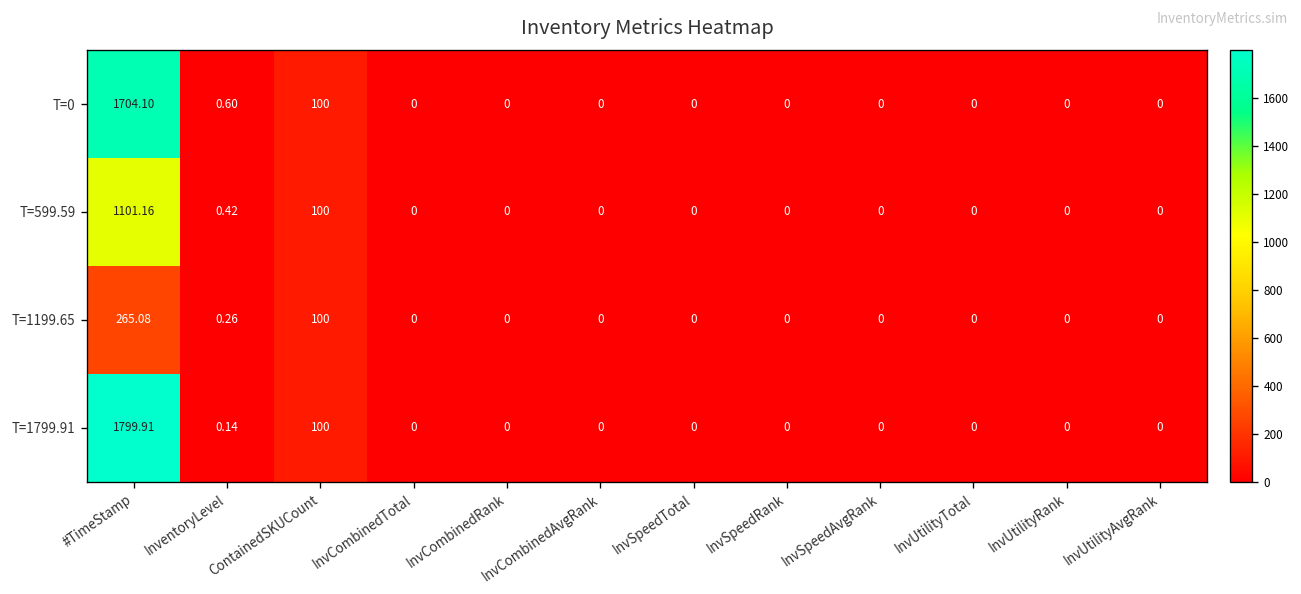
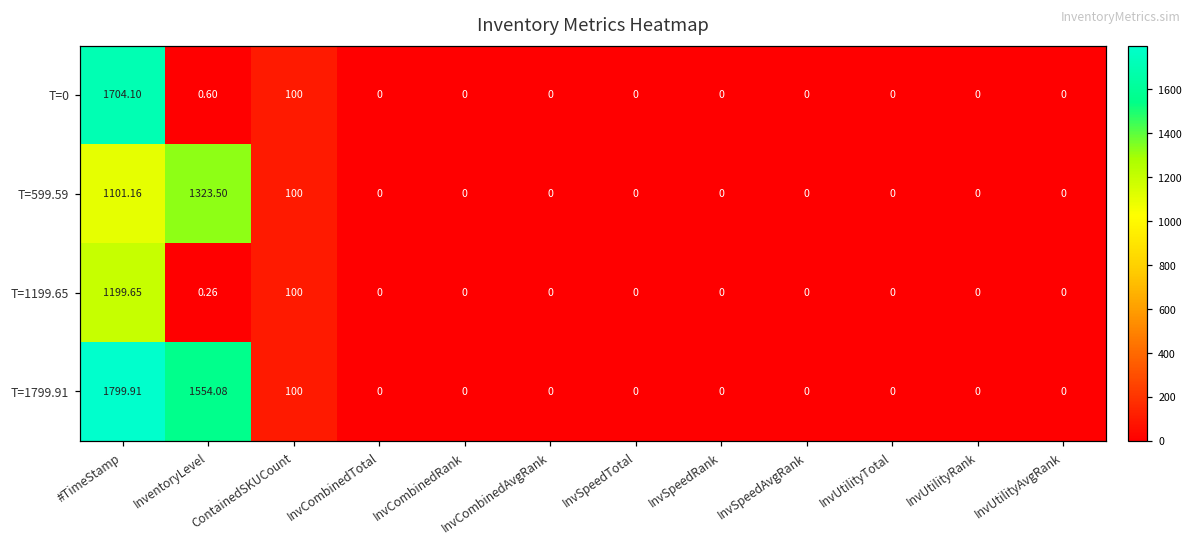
  {
    "T=0": {
      "#TimeStamp": 1704.10,
      "InventoryLevel": 0.60,
      "ContainedSKUCount": 100,
      "InvCombinedTotal": 0,
      "InvCombinedRank": 0,
      "InvCombinedAvgRank": 0,
      "InvSpeedTotal": 0,
      "InvSpeedRank": 0,
      "InvSpeedAvgRank": 0,
      "InvUtilityTotal": 0,
      "InvUtilityRank": 0,
      "InvUtilityAvgRank": 0
    },
    "T=599.59": {
      "#TimeStamp": 1101.16,
-     "InventoryLevel": 0.42,
+     "InventoryLevel": 1323.50,
      "ContainedSKUCount": 100,
      "InvCombinedTotal": 0,
      "InvCombinedRank": 0,
      "InvCombinedAvgRank": 0,
      "InvSpeedTotal": 0,
      "InvSpeedRank": 0,
      "InvSpeedAvgRank": 0,
      "InvUtilityTotal": 0,
      "InvUtilityRank": 0,
      "InvUtilityAvgRank": 0
    },
    "T=1199.65": {
-     "#TimeStamp": 265.08,
+     "#TimeStamp": 1199.65,
      "InventoryLevel": 0.26,
      "ContainedSKUCount": 100,
      "InvCombinedTotal": 0,
      "InvCombinedRank": 0,
      "InvCombinedAvgRank": 0,
      "InvSpeedTotal": 0,
      "InvSpeedRank": 0,
      "InvSpeedAvgRank": 0,
      "InvUtilityTotal": 0,
      "InvUtilityRank": 0,
      "InvUtilityAvgRank": 0
    },
    "T=1799.91": {
      "#TimeStamp": 1799.91,
-     "InventoryLevel": 0.14,
+     "InventoryLevel": 1554.08,
      "ContainedSKUCount": 100,
      "InvCombinedTotal": 0,
      "InvCombinedRank": 0,
      "InvCombinedAvgRank": 0,
      "InvSpeedTotal": 0,
      "InvSpeedRank": 0,
      "InvSpeedAvgRank": 0,
      "InvUtilityTotal": 0,
      "InvUtilityRank": 0,
      "InvUtilityAvgRank": 0
    }
  }
